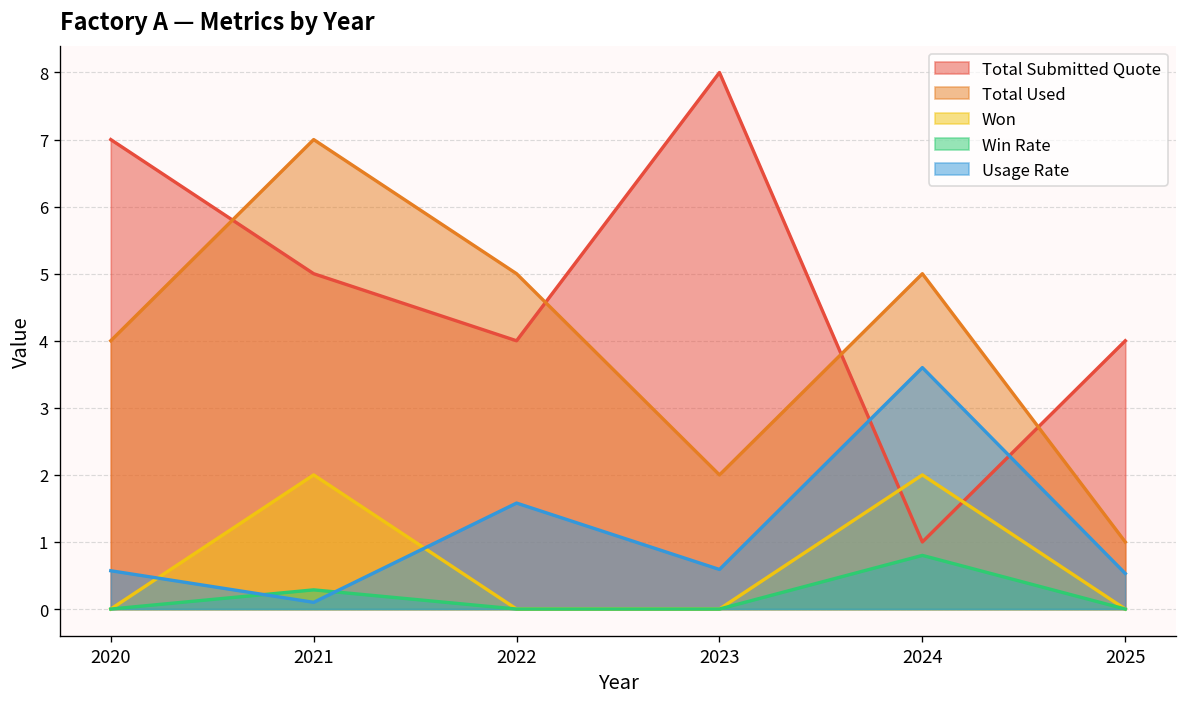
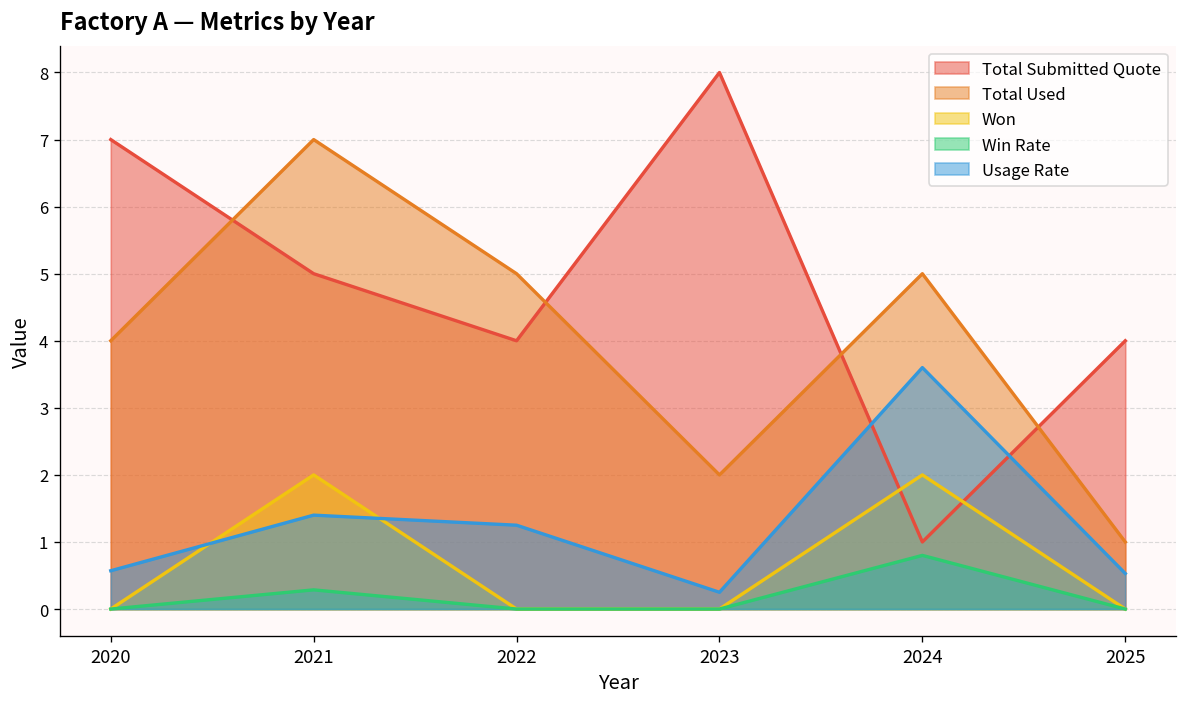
  {
    "Win Rate": {
      "2021": 0.3,
      "2024": 0.8
    },
    "Usage Rate": {
      "2020": 0.6,
-     "2021": 0.1,
-     "2022": 1.6,
-     "2023": 0.6,
+     "2021": 1.4,
+     "2022": 1.3,
+     "2023": 0.3,
      "2024": 3.6,
      "2025": 0.5
    }
  }
